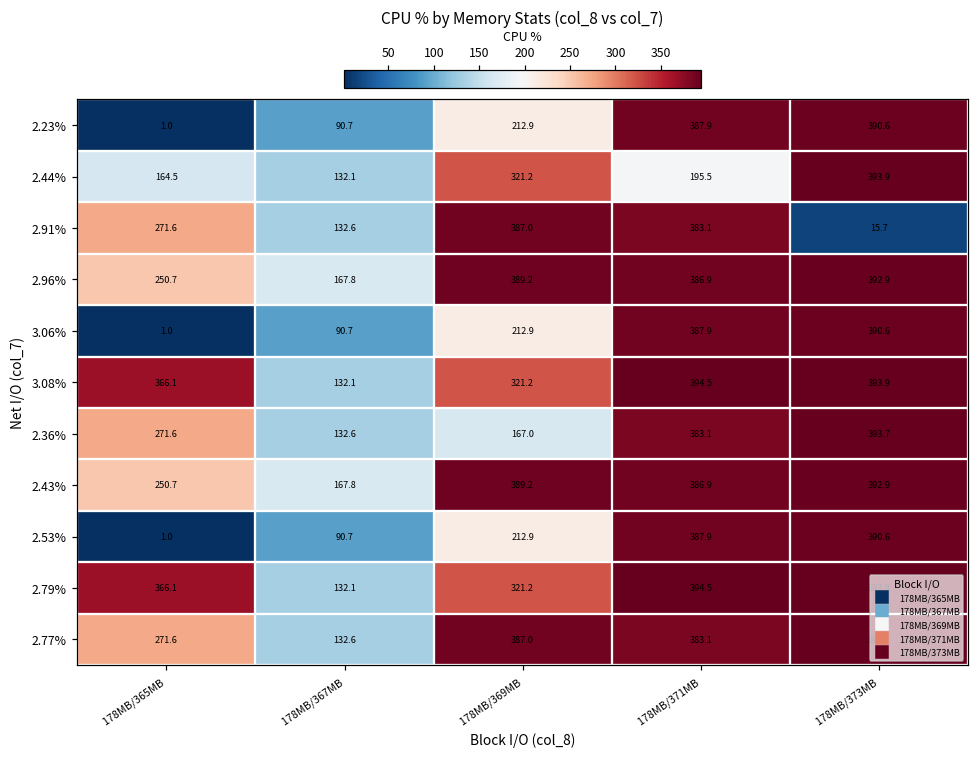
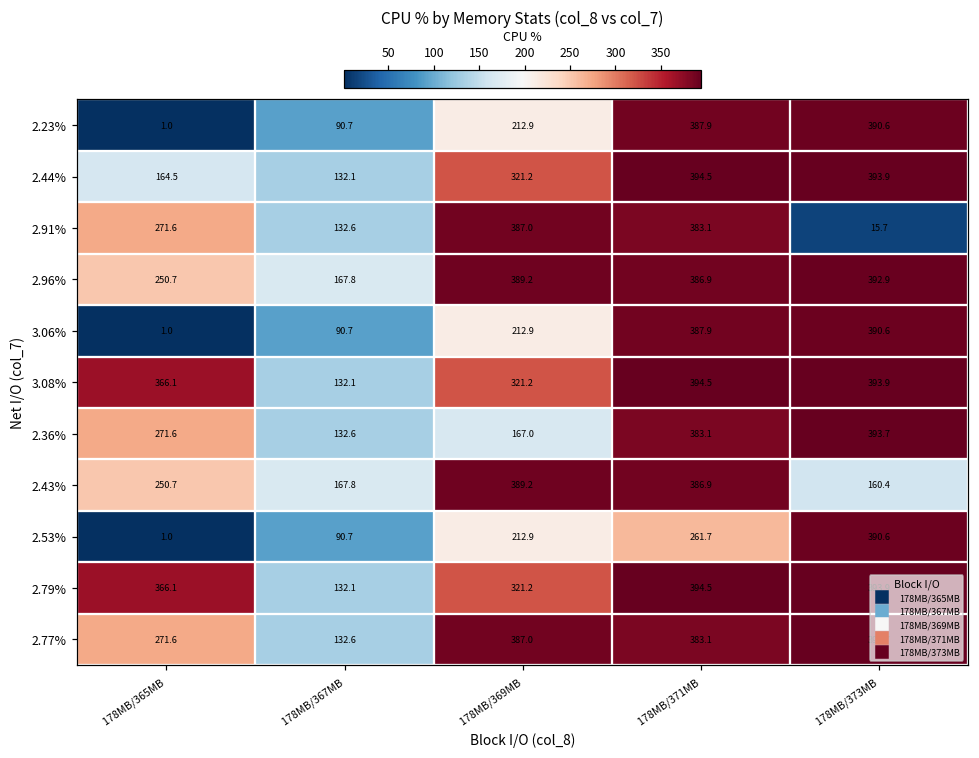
  {
    "2.23%": {
      "178MB/365MB": 1.0,
      "178MB/367MB": 90.7,
      "178MB/369MB": 212.9,
      "178MB/371MB": 387.9,
      "178MB/373MB": 390.6
    },
    "2.44%": {
      "178MB/365MB": 164.5,
      "178MB/367MB": 132.1,
      "178MB/369MB": 321.2,
-     "178MB/371MB": 195.5,
+     "178MB/371MB": 394.5,
      "178MB/373MB": 393.9
    },
    "2.91%": {
      "178MB/365MB": 271.6,
      "178MB/367MB": 132.6,
      "178MB/369MB": 387.0,
      "178MB/371MB": 383.1,
      "178MB/373MB": 15.7
    },
    "2.96%": {
      "178MB/365MB": 250.7,
      "178MB/367MB": 167.8,
      "178MB/369MB": 389.2,
      "178MB/371MB": 386.9,
      "178MB/373MB": 392.9
    },
    "3.06%": {
      "178MB/365MB": 1.0,
      "178MB/367MB": 90.7,
      "178MB/369MB": 212.9,
      "178MB/371MB": 387.9,
      "178MB/373MB": 390.6
    },
    "3.08%": {
      "178MB/365MB": 366.1,
      "178MB/367MB": 132.1,
      "178MB/369MB": 321.2,
      "178MB/371MB": 394.5,
      "178MB/373MB": 393.9
    },
    "2.36%": {
      "178MB/365MB": 271.6,
      "178MB/367MB": 132.6,
      "178MB/369MB": 167.0,
      "178MB/371MB": 383.1,
      "178MB/373MB": 393.7
    },
    "2.43%": {
      "178MB/365MB": 250.7,
      "178MB/367MB": 167.8,
      "178MB/369MB": 389.2,
      "178MB/371MB": 386.9,
-     "178MB/373MB": 392.9
+     "178MB/373MB": 160.4
    },
    "2.53%": {
      "178MB/365MB": 1.0,
      "178MB/367MB": 90.7,
      "178MB/369MB": 212.9,
-     "178MB/371MB": 387.9,
+     "178MB/371MB": 261.7,
      "178MB/373MB": 390.6
    },
    "2.79%": {
      "178MB/365MB": 366.1,
      "178MB/367MB": 132.1,
      "178MB/369MB": 321.2,
      "178MB/371MB": 394.5
    },
    "2.77%": {
      "178MB/365MB": 271.6,
      "178MB/367MB": 132.6,
      "178MB/369MB": 387.0,
      "178MB/371MB": 383.1
    }
  }
